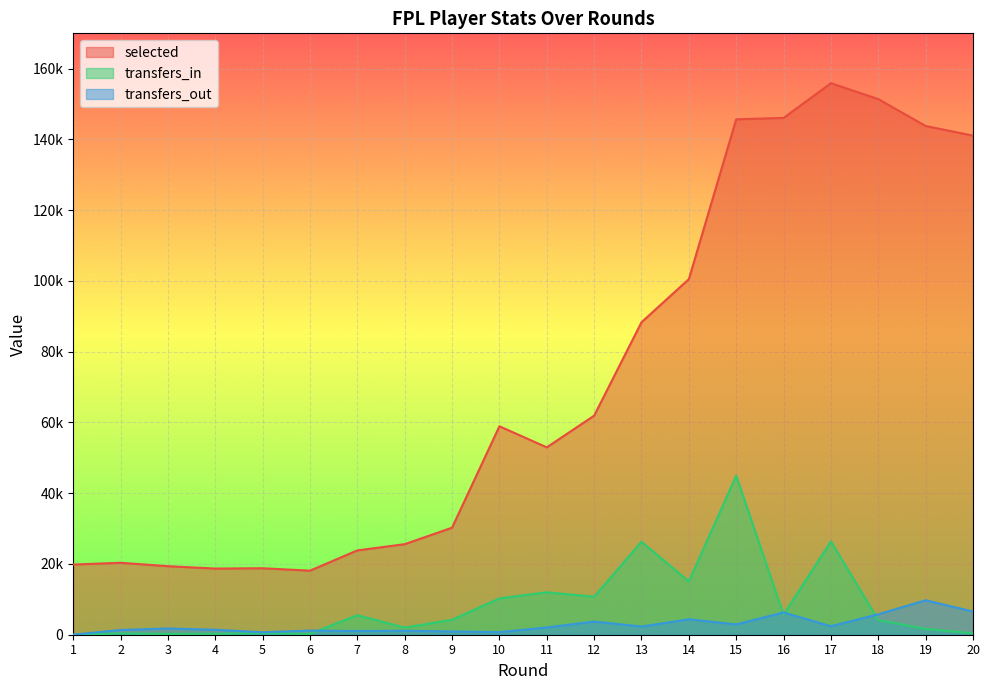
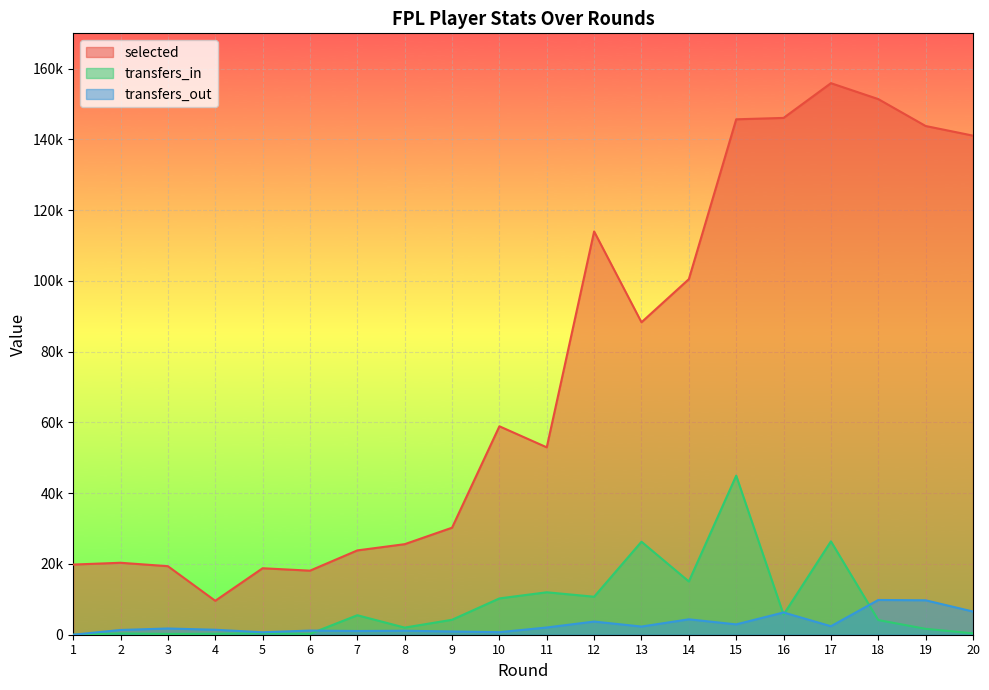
  {
    "selected": {
      "1": 20000,
      "2": 20000,
      "3": 19000,
-     "4": 19000,
+     "4": 10000,
      "5": 19000,
      "6": 18000,
      "7": 24000,
      "8": 26000,
      "9": 30000,
      "10": 59000,
      "11": 53000,
-     "12": 62000,
+     "12": 114000,
      "13": 88000,
      "14": 101000,
      "15": 146000,
      "16": 146000,
      "17": 156000,
      "18": 151000,
      "19": 144000,
      "20": 141000
    },
    "transfers_in": {
      "2": 0,
      "3": 0,
      "4": 0,
      "6": 0,
      "7": 6000,
      "8": 2000,
      "9": 4000,
      "10": 10000,
      "11": 12000,
      "12": 11000,
      "13": 26000,
      "14": 15000,
      "15": 45000,
      "17": 26000,
      "18": 4000,
      "19": 2000,
      "20": 0
    },
    "transfers_out": {
      "2": 1000,
      "3": 2000,
      "4": 1000,
      "6": 1000,
      "7": 1000,
      "8": 1000,
      "9": 1000,
      "10": 1000,
      "11": 2000,
      "12": 4000,
      "13": 2000,
      "14": 4000,
      "15": 3000,
      "17": 2000,
-     "18": 6000,
+     "18": 10000,
      "19": 10000,
      "20": 7000
    }
  }
